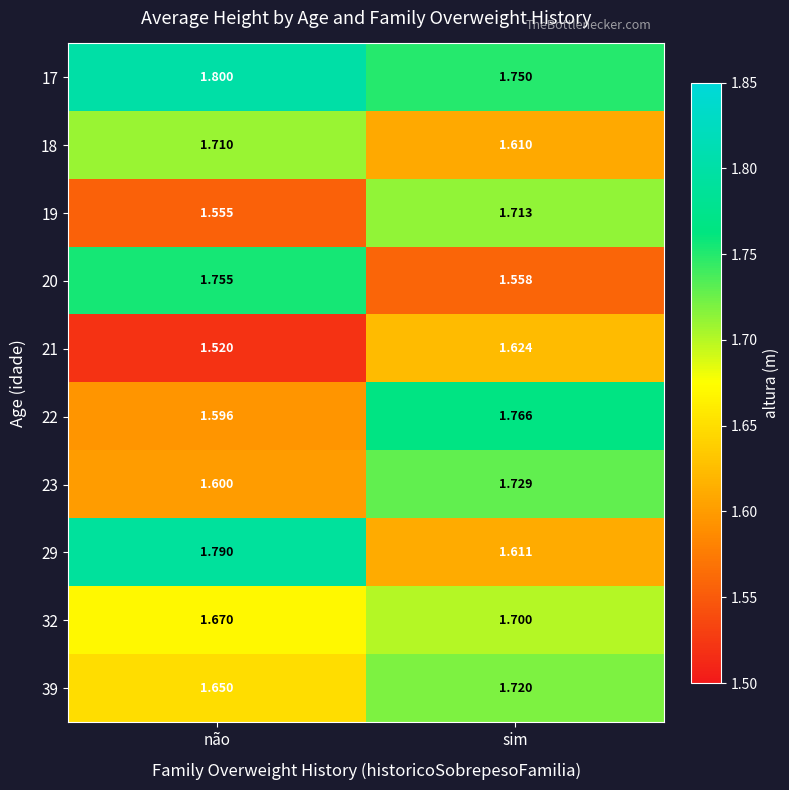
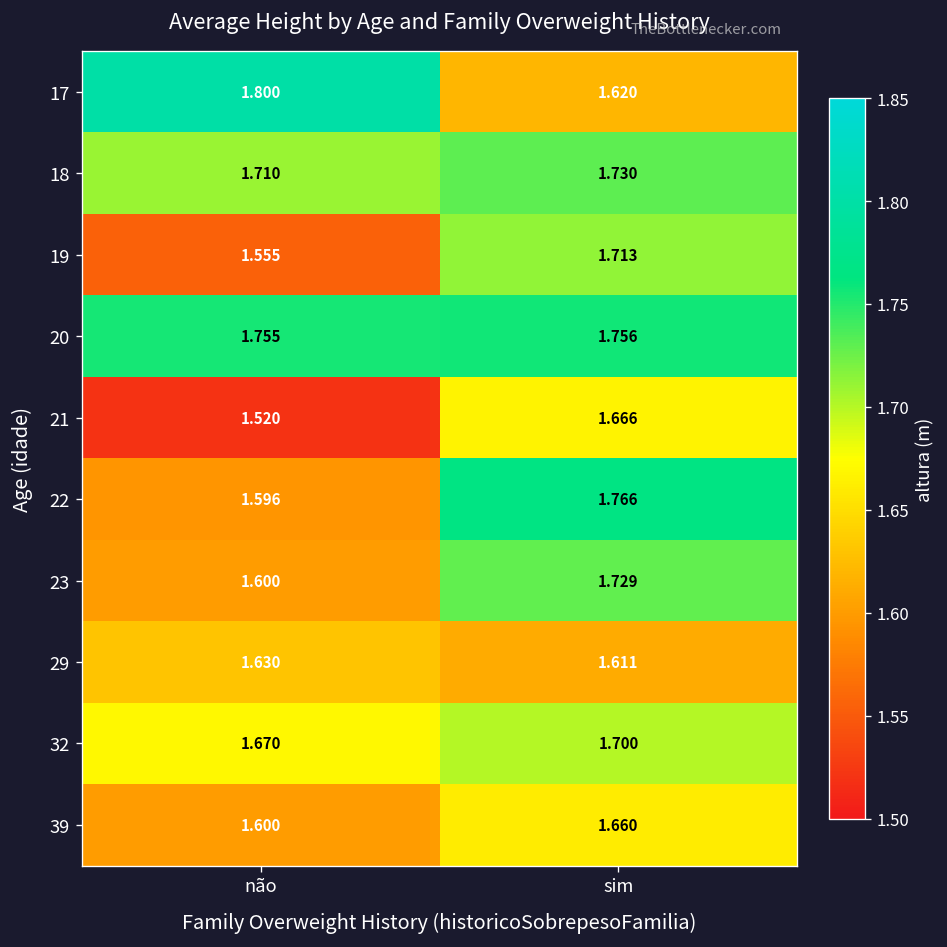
  {
    "17": {
      "não": 1.800,
-     "sim": 1.750
+     "sim": 1.620
    },
    "18": {
      "não": 1.710,
-     "sim": 1.610
+     "sim": 1.730
    },
    "19": {
      "não": 1.555,
      "sim": 1.713
    },
    "20": {
      "não": 1.755,
-     "sim": 1.558
+     "sim": 1.756
    },
    "21": {
      "não": 1.520,
-     "sim": 1.624
+     "sim": 1.666
    },
    "22": {
      "não": 1.596,
      "sim": 1.766
    },
    "23": {
      "não": 1.600,
      "sim": 1.729
    },
    "29": {
-     "não": 1.790,
+     "não": 1.630,
      "sim": 1.611
    },
    "32": {
      "não": 1.670,
      "sim": 1.700
    },
    "39": {
-     "não": 1.650,
-     "sim": 1.720
+     "não": 1.600,
+     "sim": 1.660
    }
  }
